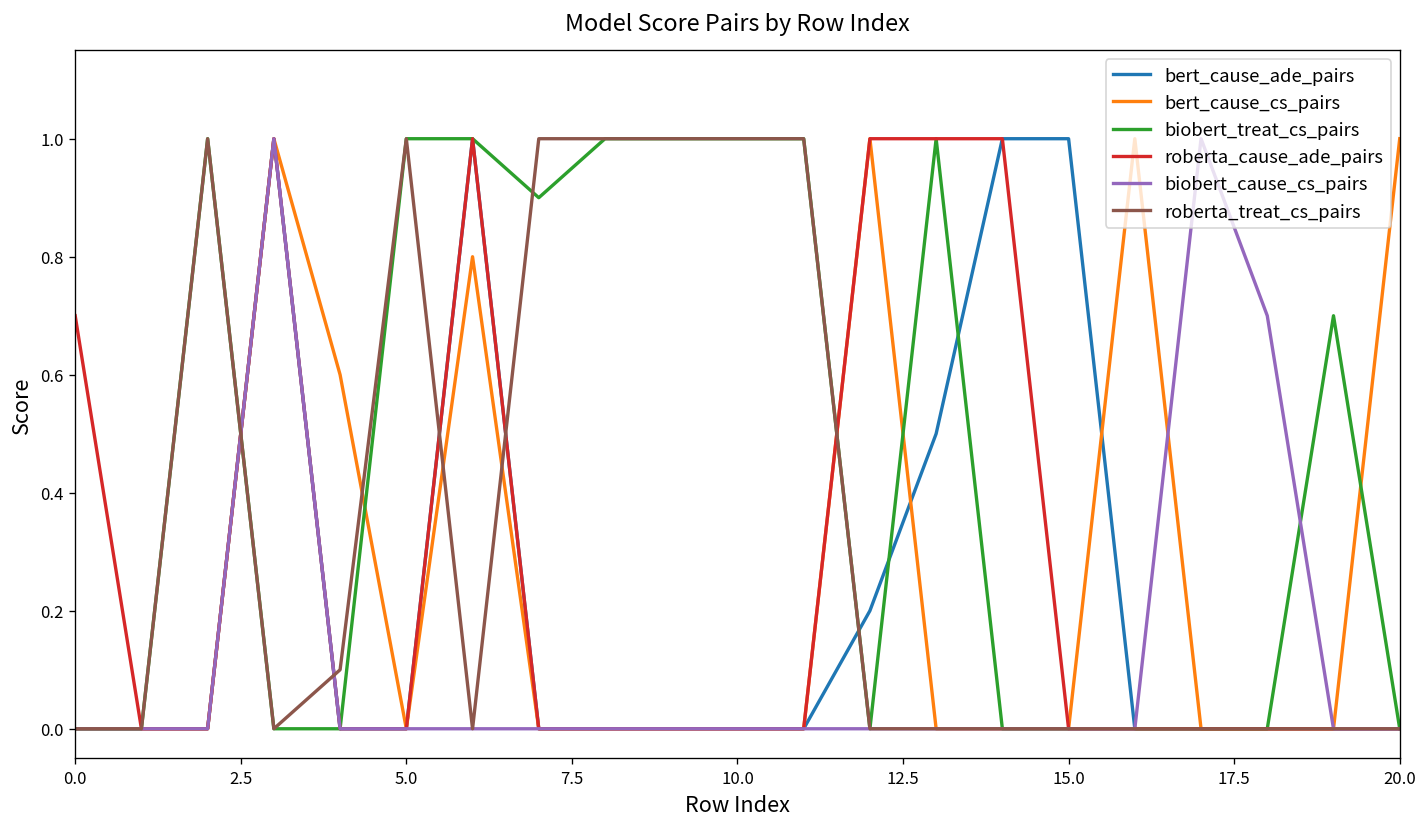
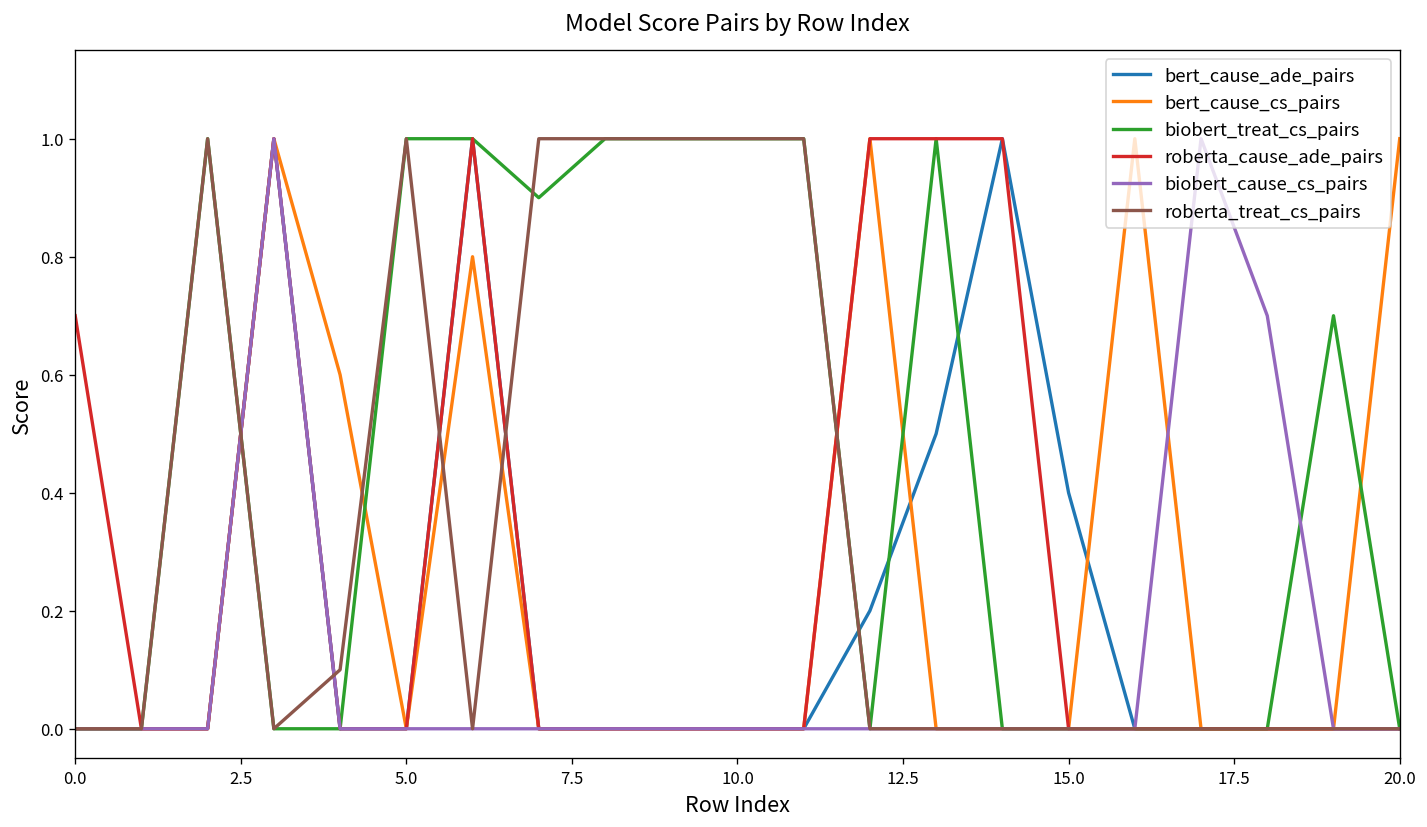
  {
    "bert_cause_ade_pairs": {
-     "15.0": 1.0
+     "15.0": 0.4
    },
    "bert_cause_cs_pairs": {
      "20.0": 1.0
    },
    "roberta_cause_ade_pairs": {
      "0.0": 0.7
    }
  }
